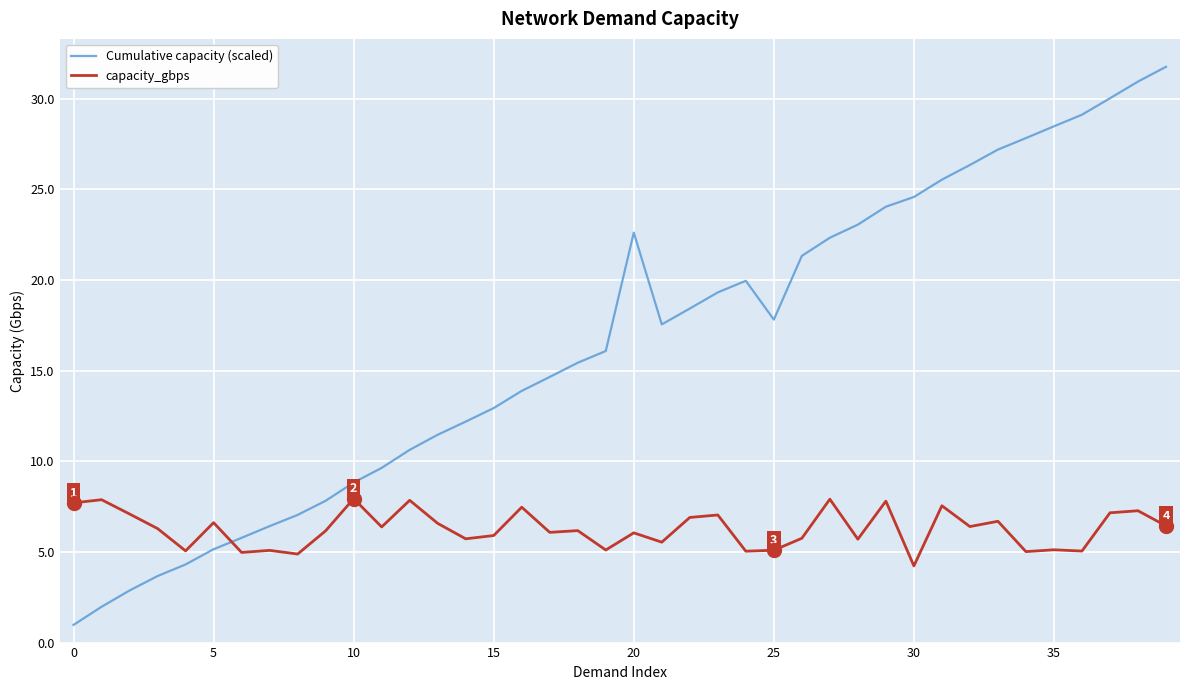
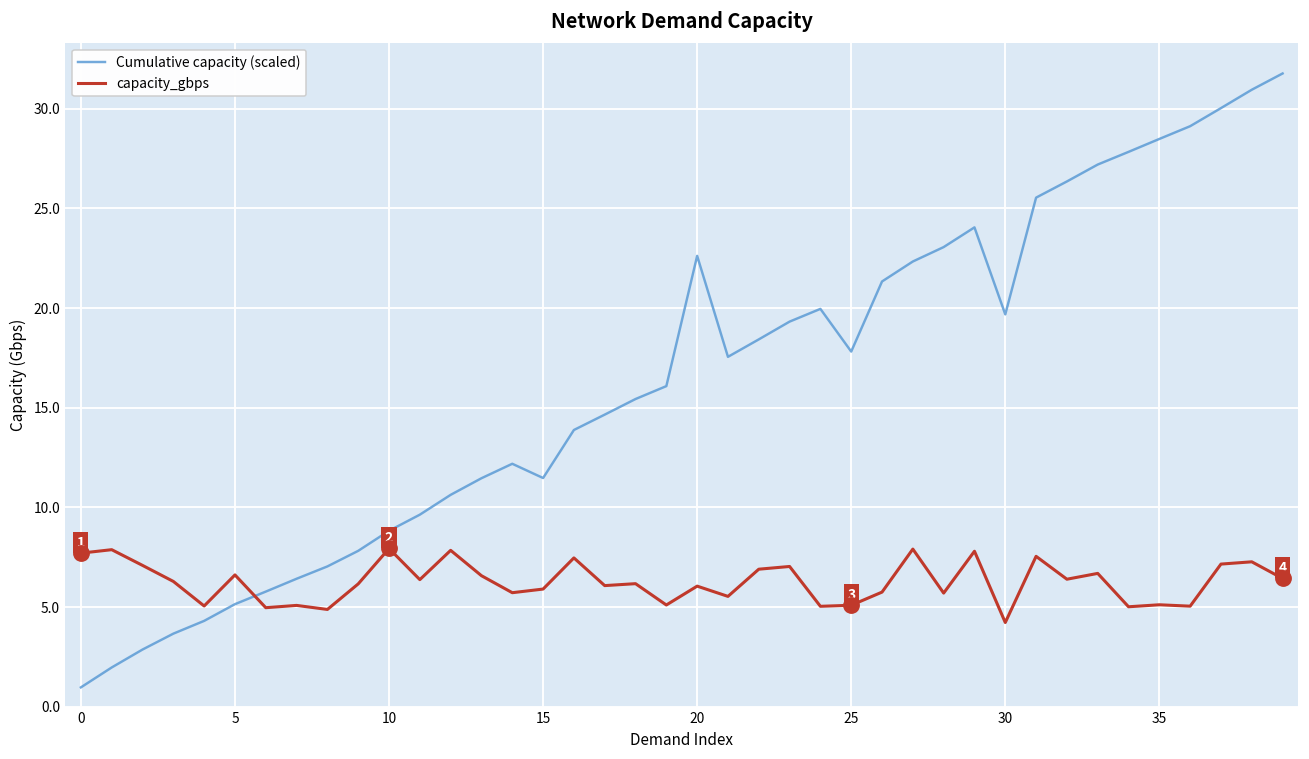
  {
    "Cumulative capacity (scaled)": {
      "0": 1.0,
      "5": 5.1,
-     "15": 12.9,
+     "15": 11.5,
      "20": 22.6,
      "25": 17.8,
-     "30": 24.6,
+     "30": 19.7,
      "35": 28.5
    }
  }
